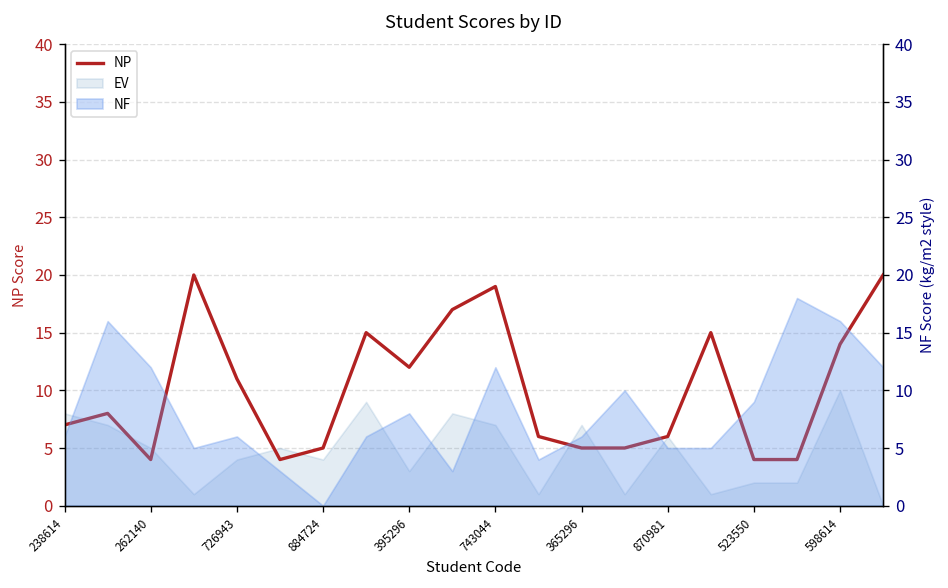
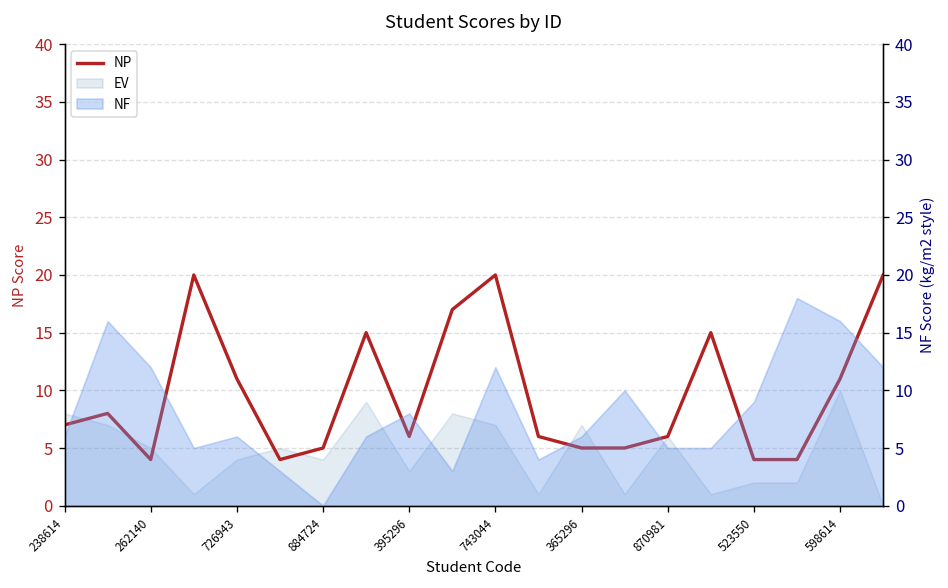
  {
    "NP": {
      "238614": 7,
      "262140": 4,
      "726943": 11,
      "884724": 5,
-     "395296": 12,
-     "743044": 19,
+     "395296": 6,
+     "743044": 20,
      "365296": 5,
      "523550": 4,
-     "598614": 14
+     "598614": 11
    }
  }
